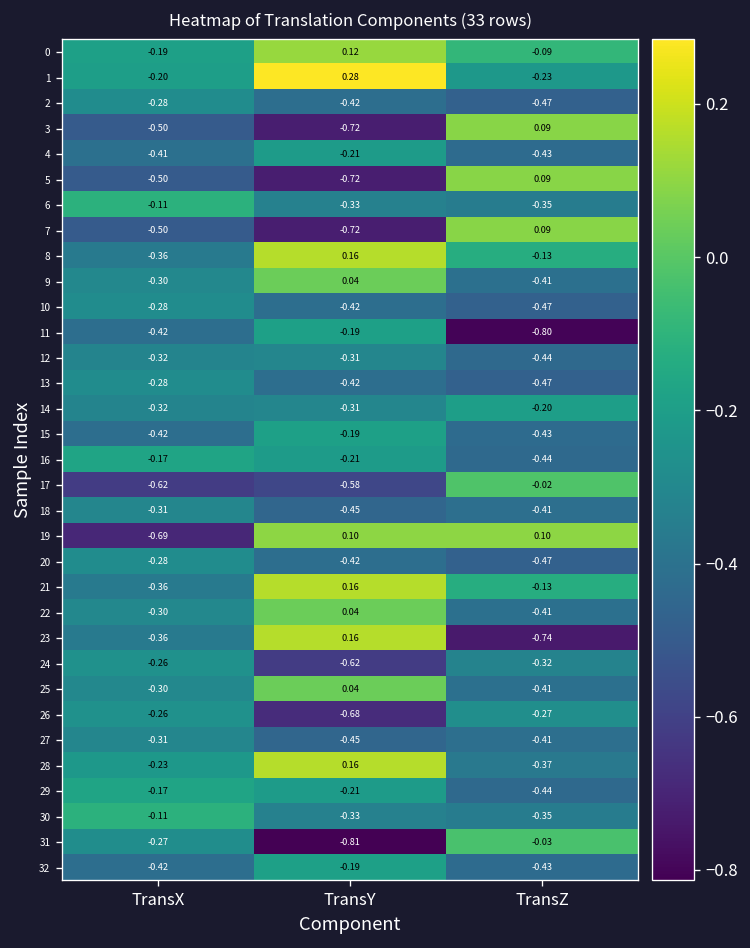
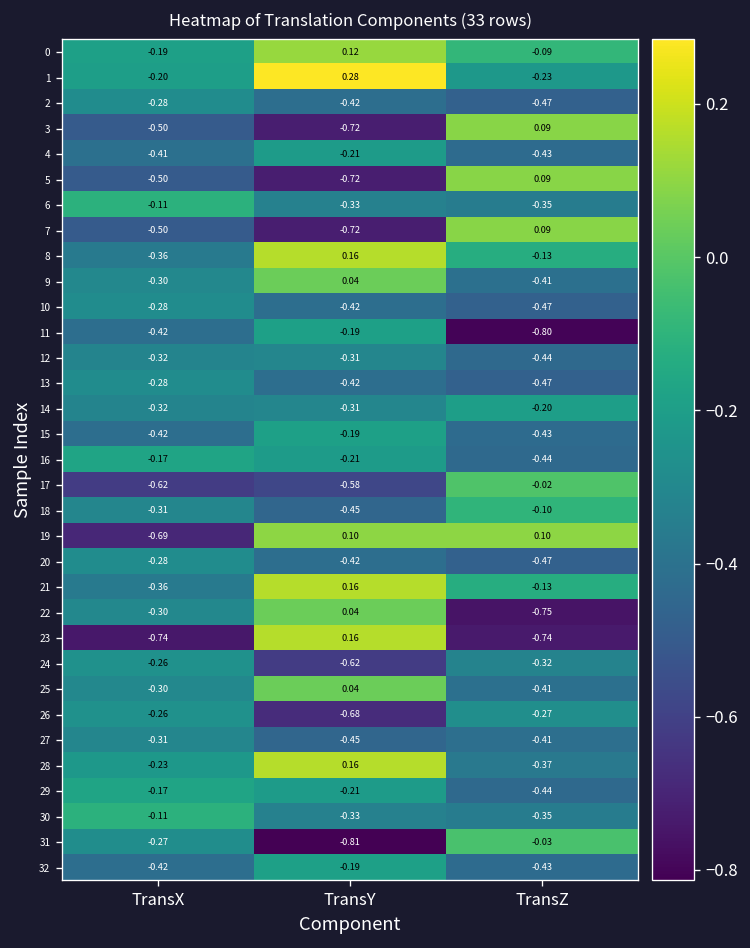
  {
    "0": {
      "TransX": -0.19,
      "TransY": 0.12,
      "TransZ": -0.09
    },
    "1": {
      "TransX": -0.20,
      "TransY": 0.28,
      "TransZ": -0.23
    },
    "2": {
      "TransX": -0.28,
      "TransY": -0.42,
      "TransZ": -0.47
    },
    "3": {
      "TransX": -0.50,
      "TransY": -0.72,
      "TransZ": 0.09
    },
    "4": {
      "TransX": -0.41,
      "TransY": -0.21,
      "TransZ": -0.43
    },
    "5": {
      "TransX": -0.50,
      "TransY": -0.72,
      "TransZ": 0.09
    },
    "6": {
      "TransX": -0.11,
      "TransY": -0.33,
      "TransZ": -0.35
    },
    "7": {
      "TransX": -0.50,
      "TransY": -0.72,
      "TransZ": 0.09
    },
    "8": {
      "TransX": -0.36,
      "TransY": 0.16,
      "TransZ": -0.13
    },
    "9": {
      "TransX": -0.30,
      "TransY": 0.04,
      "TransZ": -0.41
    },
    "10": {
      "TransX": -0.28,
      "TransY": -0.42,
      "TransZ": -0.47
    },
    "11": {
      "TransX": -0.42,
      "TransY": -0.19,
      "TransZ": -0.80
    },
    "12": {
      "TransX": -0.32,
      "TransY": -0.31,
      "TransZ": -0.44
    },
    "13": {
      "TransX": -0.28,
      "TransY": -0.42,
      "TransZ": -0.47
    },
    "14": {
      "TransX": -0.32,
      "TransY": -0.31,
      "TransZ": -0.20
    },
    "15": {
      "TransX": -0.42,
      "TransY": -0.19,
      "TransZ": -0.43
    },
    "16": {
      "TransX": -0.17,
      "TransY": -0.21,
      "TransZ": -0.44
    },
    "17": {
      "TransX": -0.62,
      "TransY": -0.58,
      "TransZ": -0.02
    },
    "18": {
      "TransX": -0.31,
      "TransY": -0.45,
-     "TransZ": -0.41
+     "TransZ": -0.10
    },
    "19": {
      "TransX": -0.69,
      "TransY": 0.10,
      "TransZ": 0.10
    },
    "20": {
      "TransX": -0.28,
      "TransY": -0.42,
      "TransZ": -0.47
    },
    "21": {
      "TransX": -0.36,
      "TransY": 0.16,
      "TransZ": -0.13
    },
    "22": {
      "TransX": -0.30,
      "TransY": 0.04,
-     "TransZ": -0.41
+     "TransZ": -0.75
    },
    "23": {
-     "TransX": -0.36,
+     "TransX": -0.74,
      "TransY": 0.16,
      "TransZ": -0.74
    },
    "24": {
      "TransX": -0.26,
      "TransY": -0.62,
      "TransZ": -0.32
    },
    "25": {
      "TransX": -0.30,
      "TransY": 0.04,
      "TransZ": -0.41
    },
    "26": {
      "TransX": -0.26,
      "TransY": -0.68,
      "TransZ": -0.27
    },
    "27": {
      "TransX": -0.31,
      "TransY": -0.45,
      "TransZ": -0.41
    },
    "28": {
      "TransX": -0.23,
      "TransY": 0.16,
      "TransZ": -0.37
    },
    "29": {
      "TransX": -0.17,
      "TransY": -0.21,
      "TransZ": -0.44
    },
    "30": {
      "TransX": -0.11,
      "TransY": -0.33,
      "TransZ": -0.35
    },
    "31": {
      "TransX": -0.27,
      "TransY": -0.81,
      "TransZ": -0.03
    },
    "32": {
      "TransX": -0.42,
      "TransY": -0.19,
      "TransZ": -0.43
    }
  }
